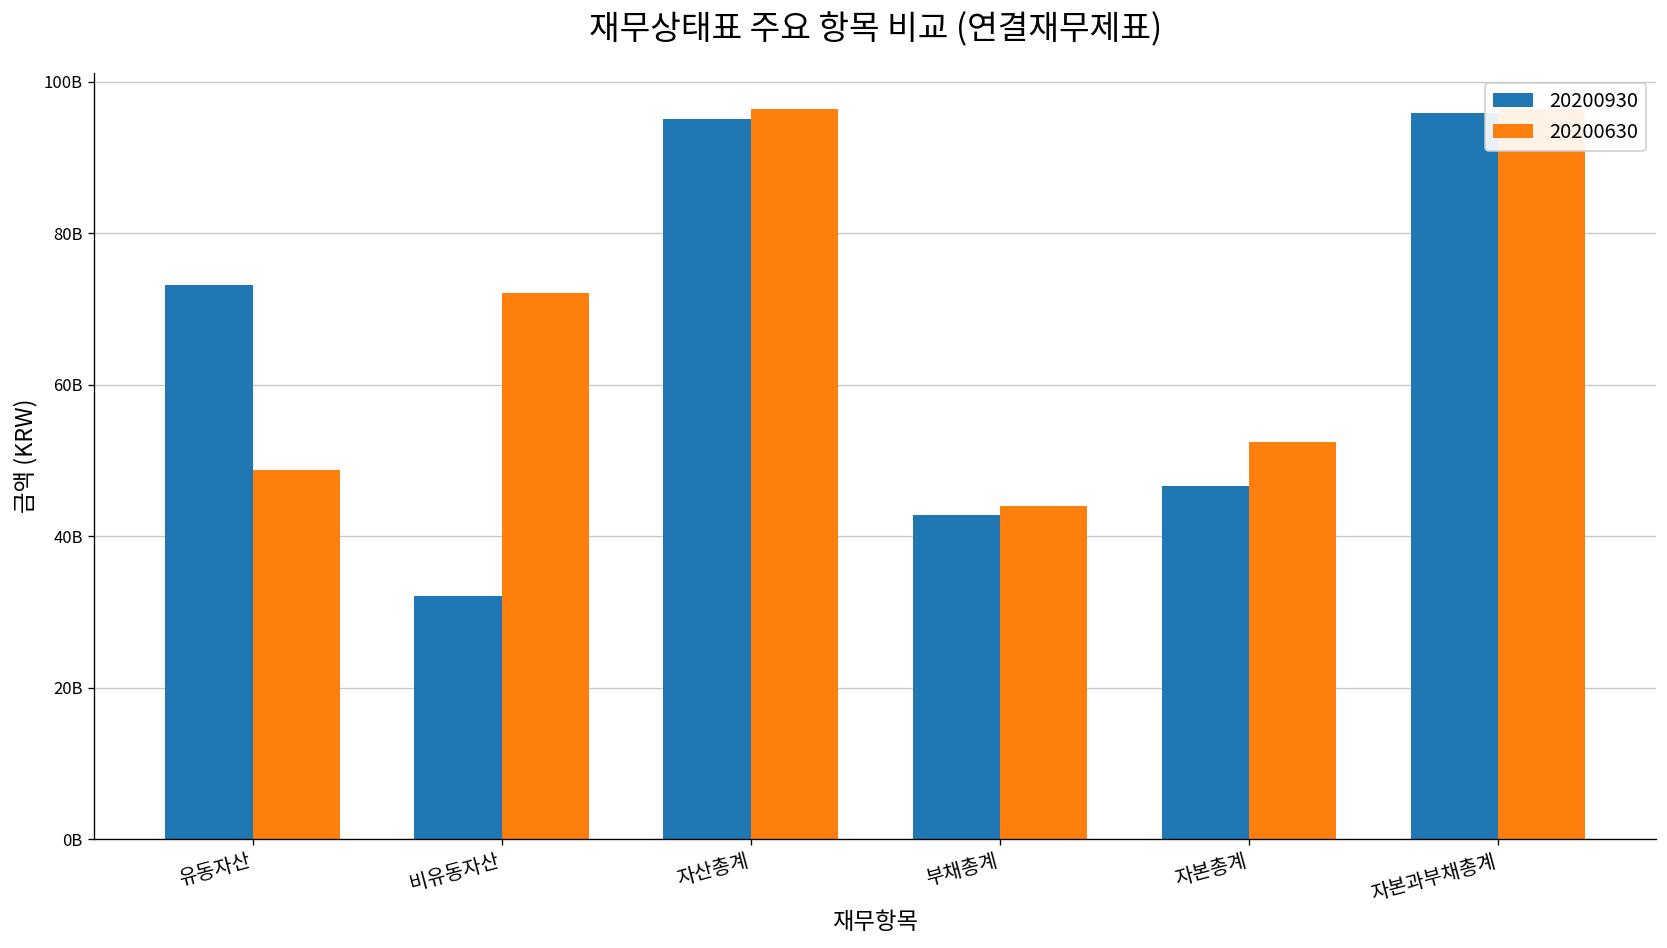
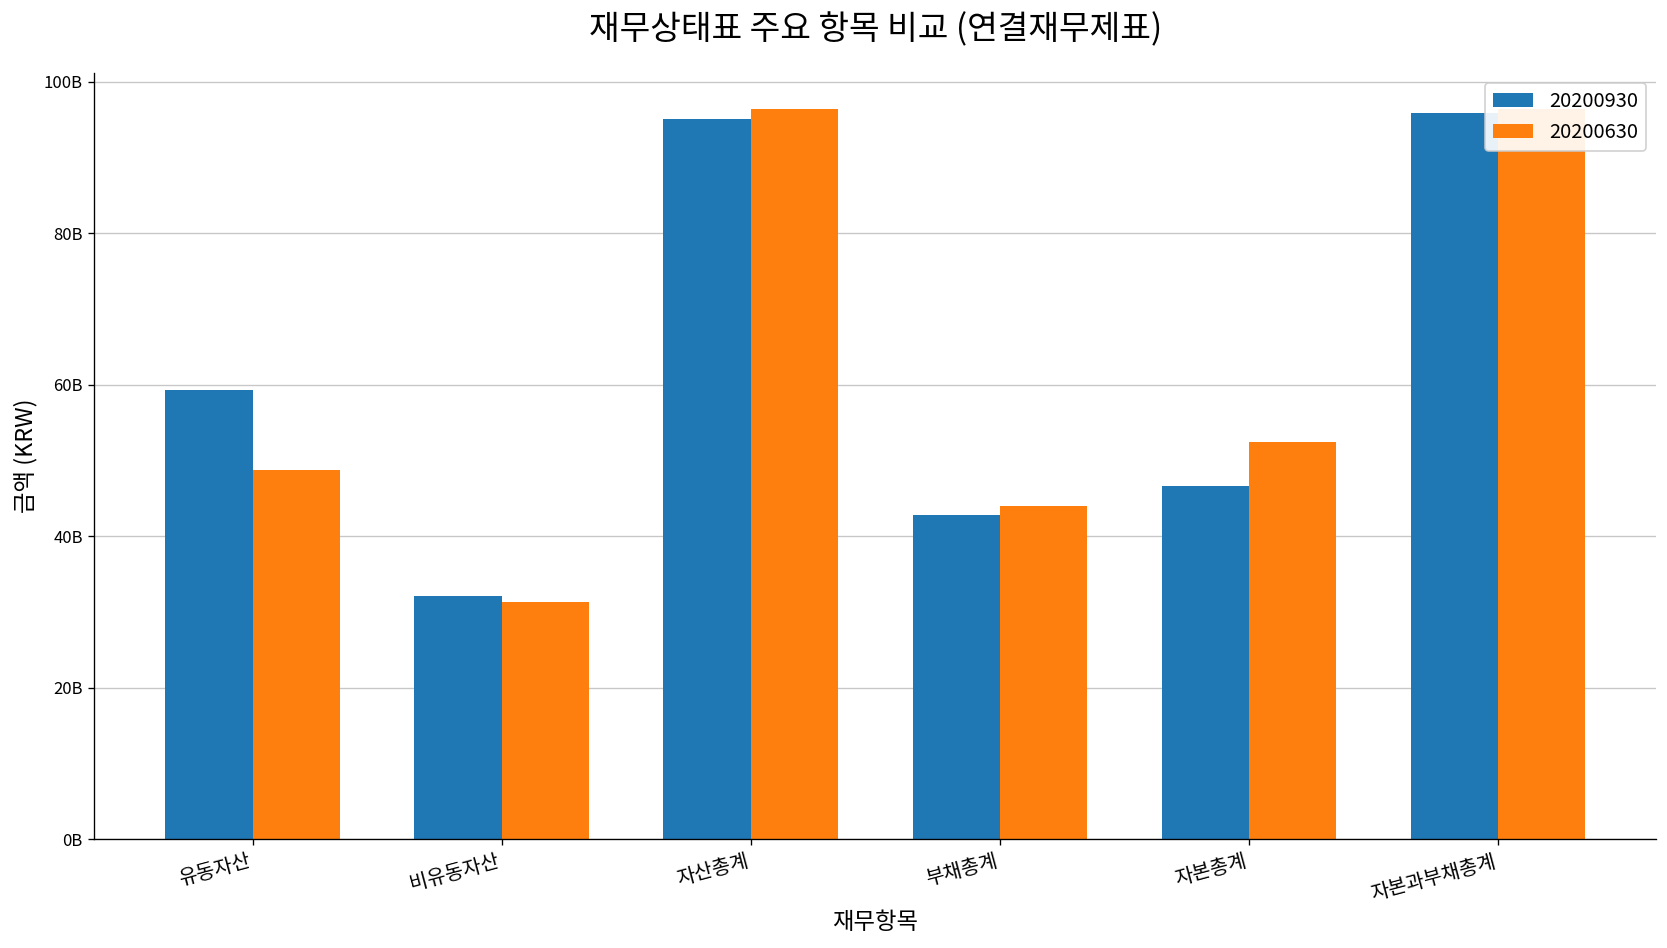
  {
    "20200930": {
-     "유동자산": 73000000000,
+     "유동자산": 59000000000,
      "비유동자산": 32000000000,
      "자산총계": 95000000000,
      "부채총계": 43000000000,
      "자본총계": 47000000000,
      "자본과부채총계": 96000000000
    },
    "20200630": {
      "유동자산": 49000000000,
-     "비유동자산": 72000000000,
+     "비유동자산": 31000000000,
      "자산총계": 96000000000,
      "부채총계": 44000000000,
      "자본총계": 52000000000
    }
  }
